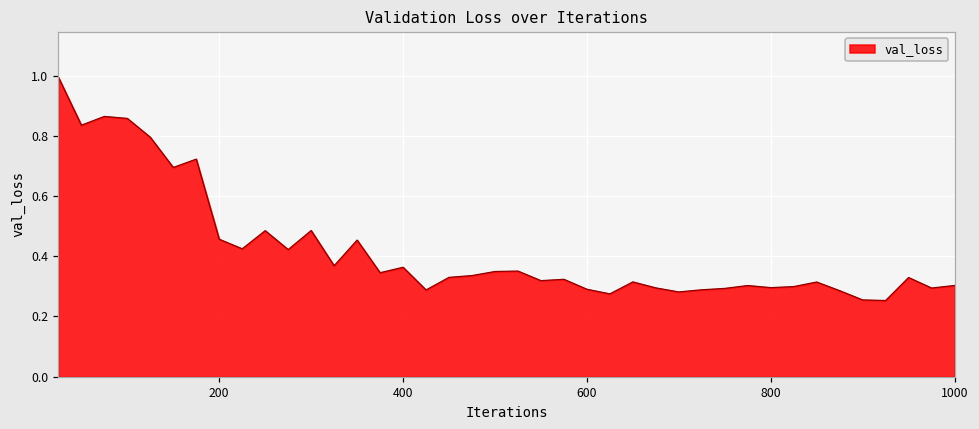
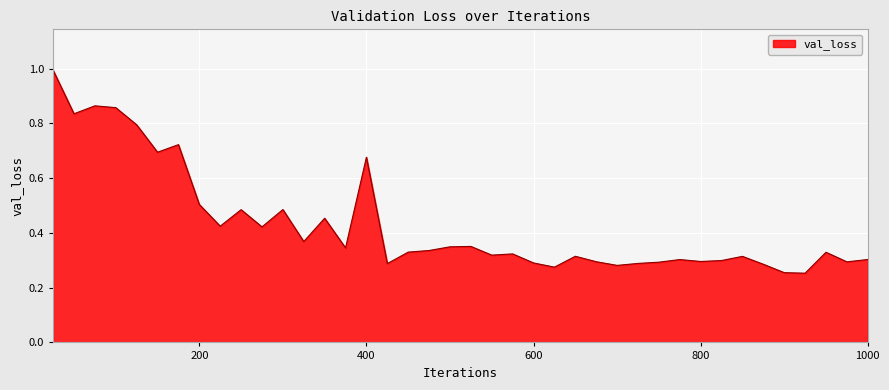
  {
-   "200": 0.46,
-   "400": 0.36,
+   "200": 0.50,
+   "400": 0.68,
    "600": 0.29,
    "800": 0.30,
    "1000": 0.30
  }
